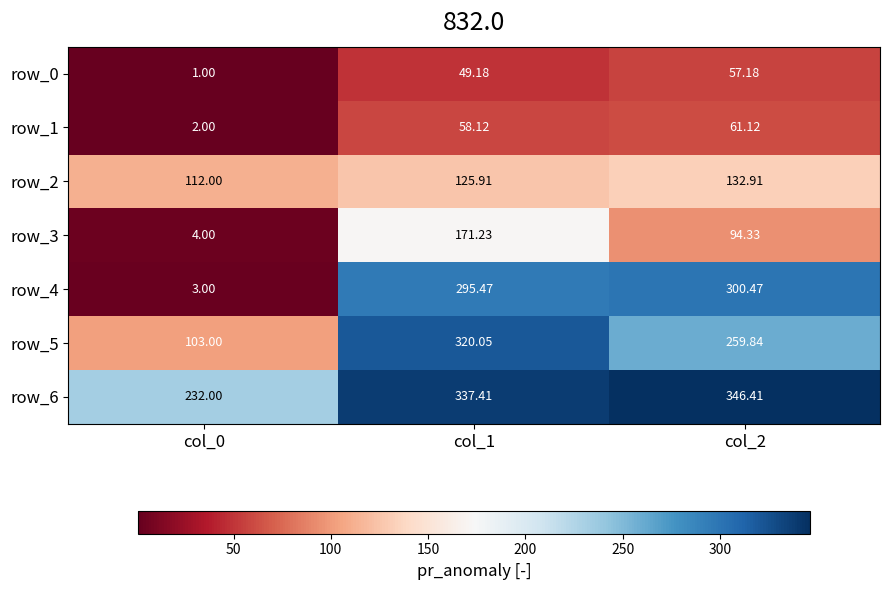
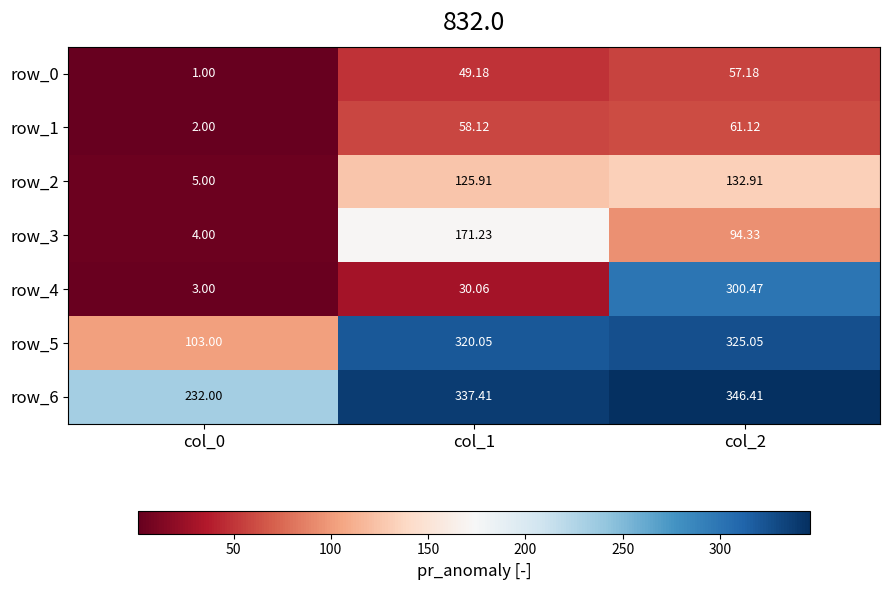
  {
    "row_0": {
      "col_0": 1.00,
      "col_1": 49.18,
      "col_2": 57.18
    },
    "row_1": {
      "col_0": 2.00,
      "col_1": 58.12,
      "col_2": 61.12
    },
    "row_2": {
-     "col_0": 112.00,
+     "col_0": 5.00,
      "col_1": 125.91,
      "col_2": 132.91
    },
    "row_3": {
      "col_0": 4.00,
      "col_1": 171.23,
      "col_2": 94.33
    },
    "row_4": {
      "col_0": 3.00,
-     "col_1": 295.47,
+     "col_1": 30.06,
      "col_2": 300.47
    },
    "row_5": {
      "col_0": 103.00,
      "col_1": 320.05,
-     "col_2": 259.84
+     "col_2": 325.05
    },
    "row_6": {
      "col_0": 232.00,
      "col_1": 337.41,
      "col_2": 346.41
    }
  }
